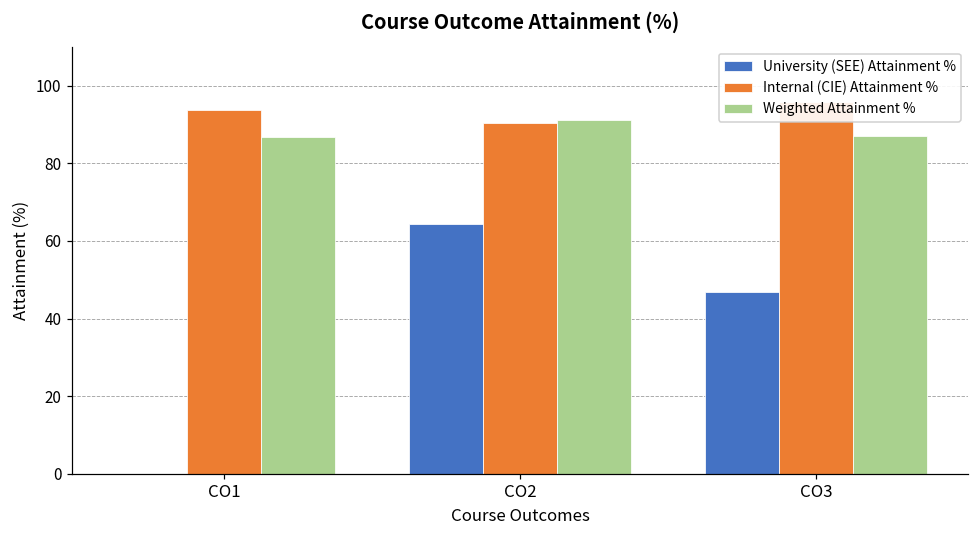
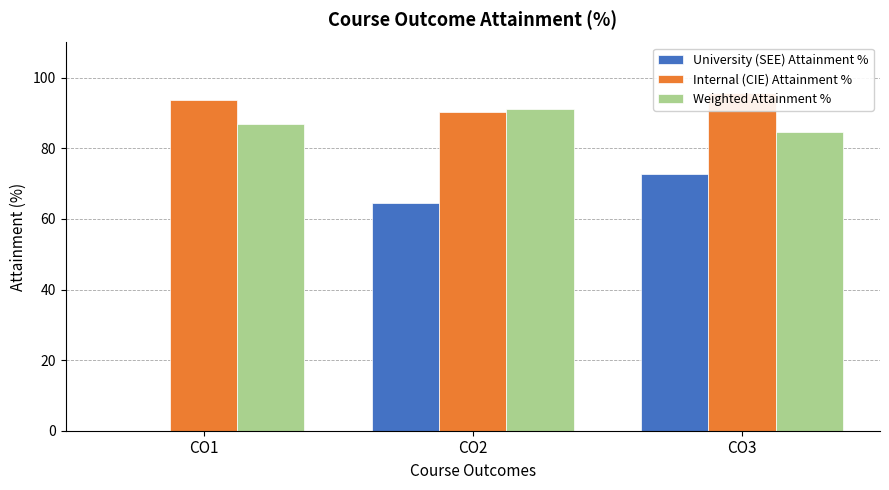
  {
    "University (SEE) Attainment %": {
      "CO1": 0,
      "CO2": 64,
-     "CO3": 47
+     "CO3": 73
    },
    "Internal (CIE) Attainment %": {
      "CO1": 94,
      "CO2": 90
    },
    "Weighted Attainment %": {
      "CO1": 87,
      "CO2": 91,
-     "CO3": 87
+     "CO3": 85
    }
  }
